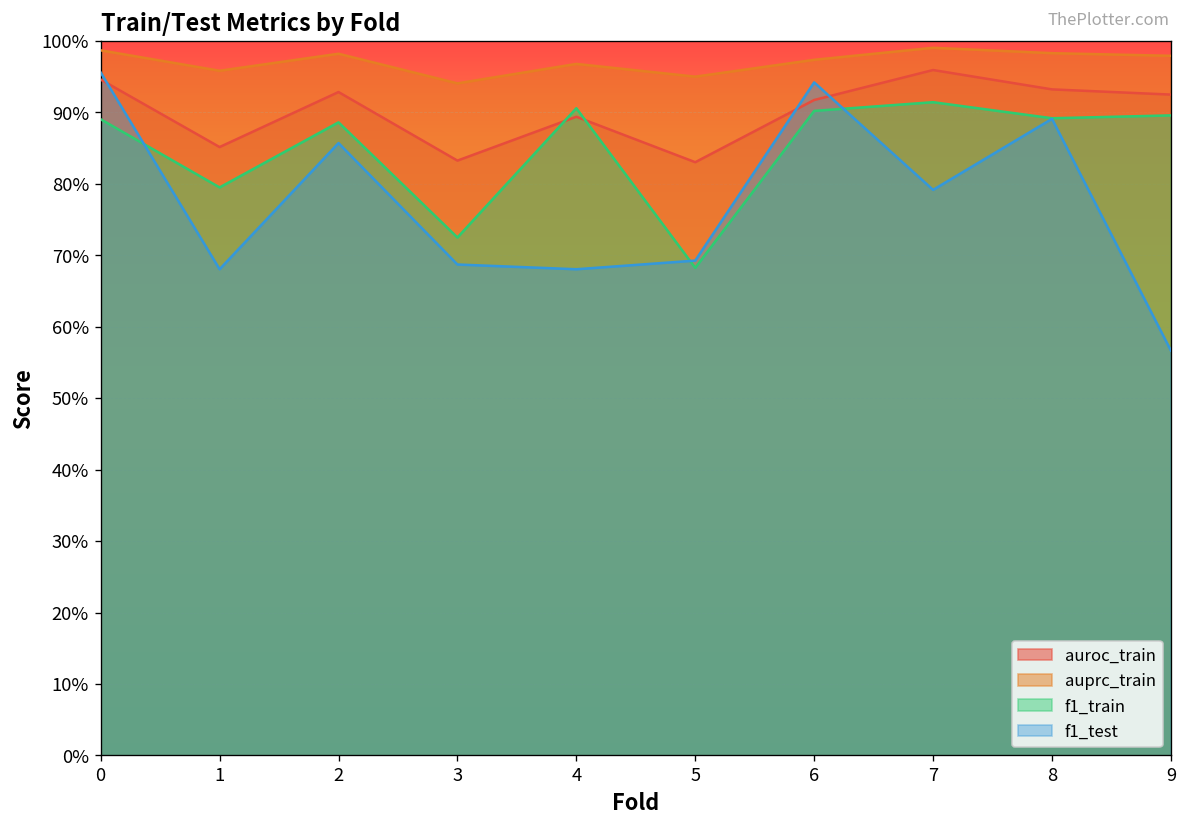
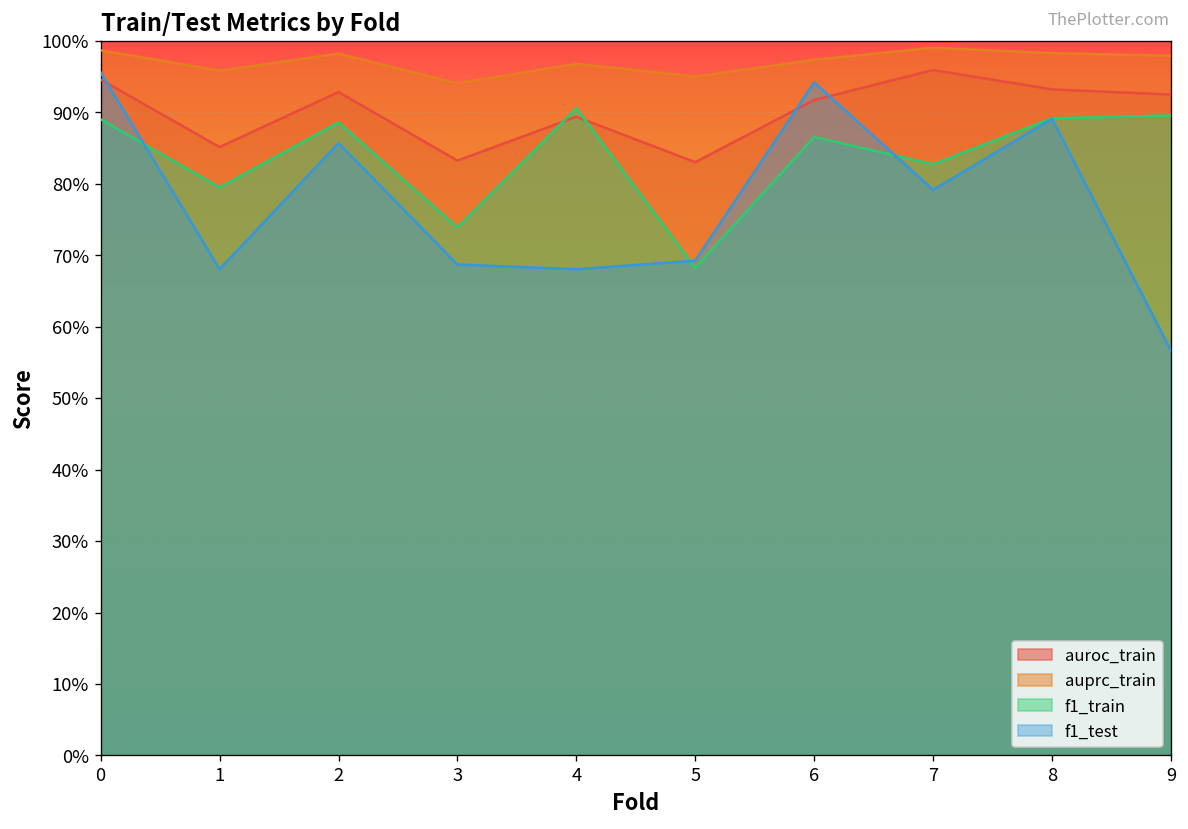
  {
    "f1_train": {
      "0": "89%",
      "1": "80%",
      "2": "89%",
-     "3": "72%",
+     "3": "74%",
      "4": "91%",
      "5": "68%",
-     "6": "90%",
-     "7": "91%",
+     "6": "87%",
+     "7": "83%",
      "9": "90%"
    },
    "f1_test": {
      "0": "96%",
      "1": "68%",
      "2": "86%",
      "3": "69%",
      "4": "68%",
      "5": "69%",
      "6": "94%",
      "7": "79%",
      "9": "57%"
    }
  }
